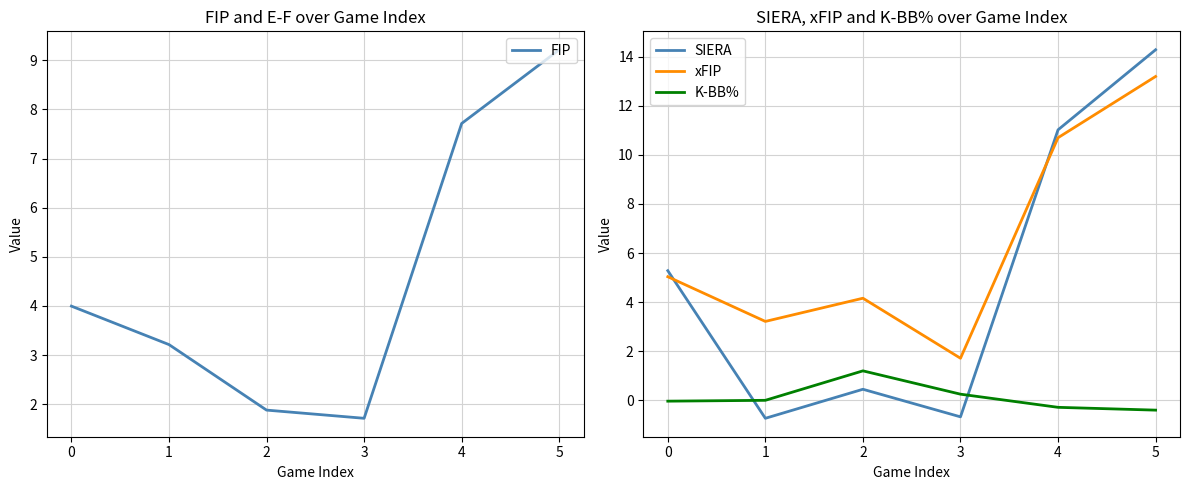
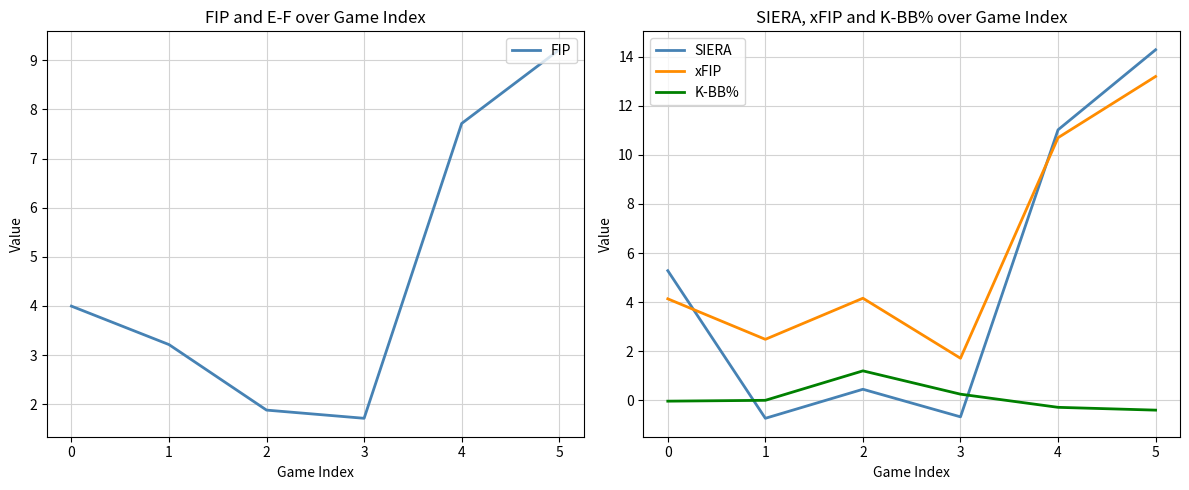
  {
    "FIP and E-F over Game Index": {
      "0": 4.0,
      "1": 3.2,
      "2": 1.9,
      "3": 1.7,
      "4": 7.7
    },
    "SIERA, xFIP and K-BB% over Game Index": {
      "SIERA": {
        "0": 5.3,
        "1": -0.7,
        "2": 0.5,
        "3": -0.7,
        "4": 11.0,
        "5": 14.3
      },
      "xFIP": {
-       "0": 5.0,
-       "1": 3.2,
+       "0": 4.1,
+       "1": 2.5,
        "2": 4.2,
        "3": 1.7,
        "4": 10.7,
        "5": 13.2
      },
      "K-BB%": {
        "0": 0.0,
        "1": 0.0,
        "2": 1.2,
        "3": 0.3,
        "4": -0.3,
        "5": -0.4
      }
    }
  }
